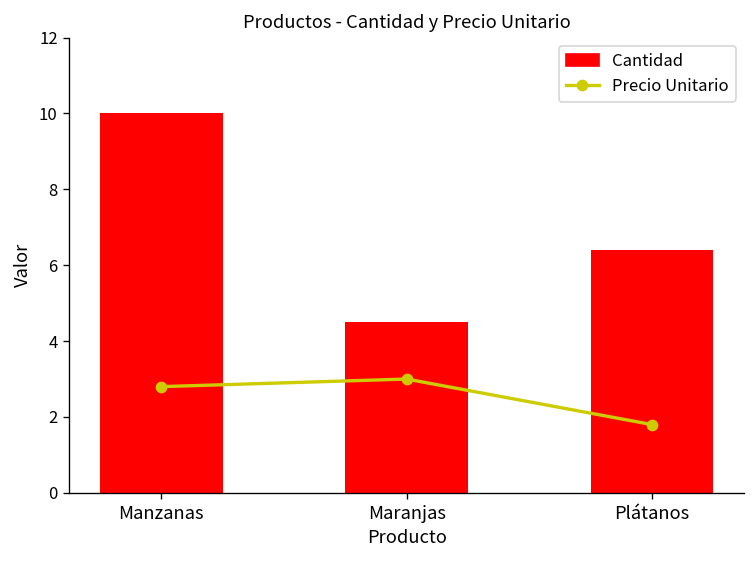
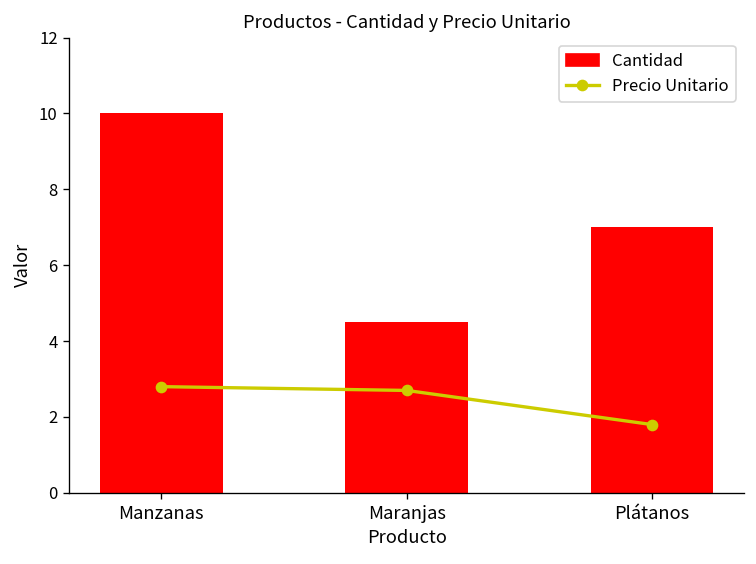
  {
    "Precio Unitario": {
      "Manzanas": 2.8,
-     "Maranjas": 3.0,
+     "Maranjas": 2.7,
      "Plátanos": 1.8
    },
    "Cantidad": {
      "Manzanas": 10.0,
      "Maranjas": 4.5,
-     "Plátanos": 6.4
+     "Plátanos": 7.0
    }
  }
